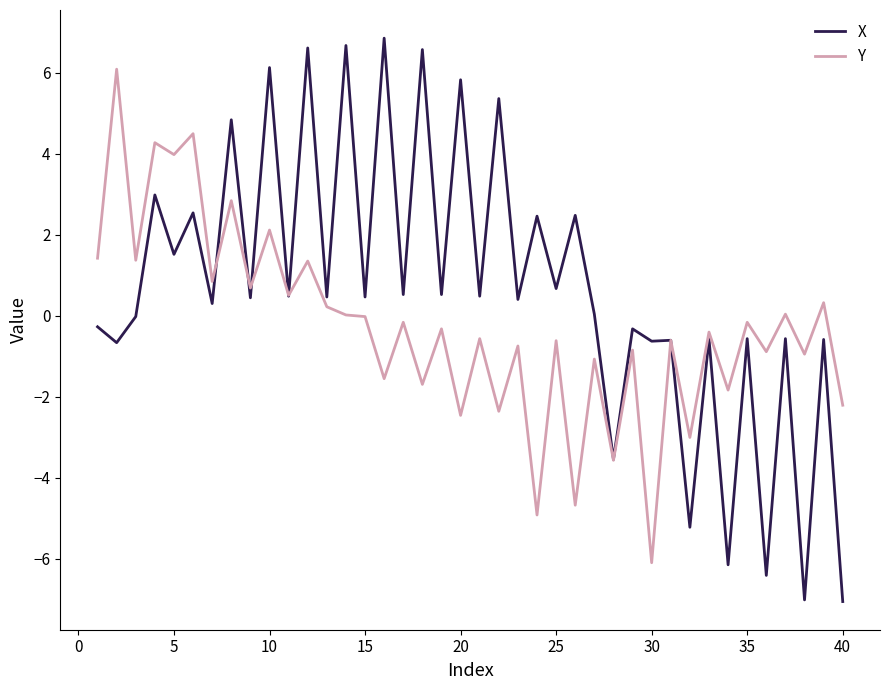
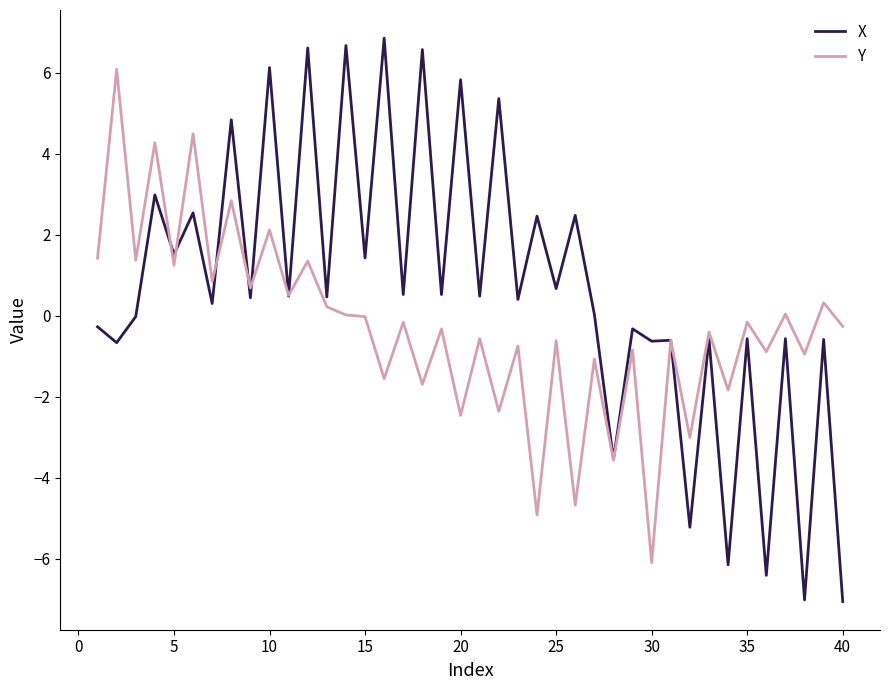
  {
    "X": {
      "5": 1.5,
      "10": 6.1,
-     "15": 0.5,
+     "15": 1.4,
      "20": 5.8,
      "25": 0.7,
      "30": -0.6,
      "35": -0.6,
      "40": -7.1
    },
    "Y": {
-     "5": 4.0,
+     "5": 1.3,
      "10": 2.1,
      "15": 0.0,
      "20": -2.5,
      "25": -0.6,
      "30": -6.1,
      "35": -0.2,
-     "40": -2.2
+     "40": -0.3
    }
  }
